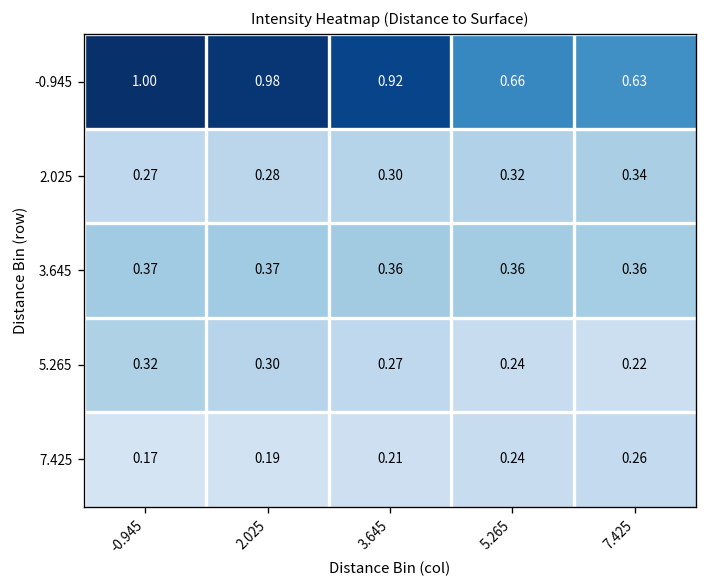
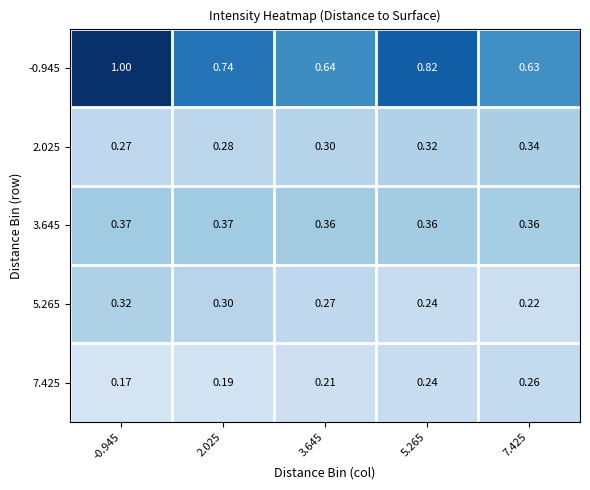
  {
    "-0.945": {
      "-0.945": 1.00,
-     "2.025": 0.98,
-     "3.645": 0.92,
-     "5.265": 0.66,
+     "2.025": 0.74,
+     "3.645": 0.64,
+     "5.265": 0.82,
      "7.425": 0.63
    },
    "2.025": {
      "-0.945": 0.27,
      "2.025": 0.28,
      "3.645": 0.30,
      "5.265": 0.32,
      "7.425": 0.34
    },
    "3.645": {
      "-0.945": 0.37,
      "2.025": 0.37,
      "3.645": 0.36,
      "5.265": 0.36,
      "7.425": 0.36
    },
    "5.265": {
      "-0.945": 0.32,
      "2.025": 0.30,
      "3.645": 0.27,
      "5.265": 0.24,
      "7.425": 0.22
    },
    "7.425": {
      "-0.945": 0.17,
      "2.025": 0.19,
      "3.645": 0.21,
      "5.265": 0.24,
      "7.425": 0.26
    }
  }
